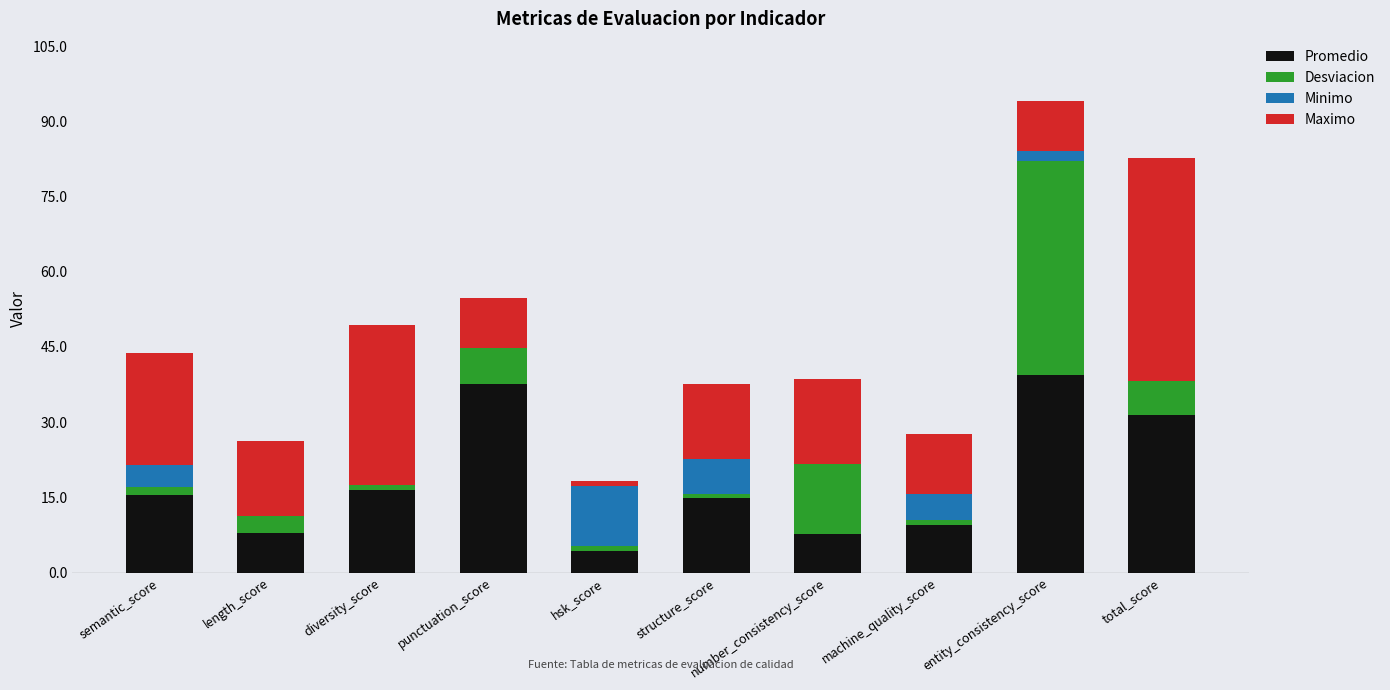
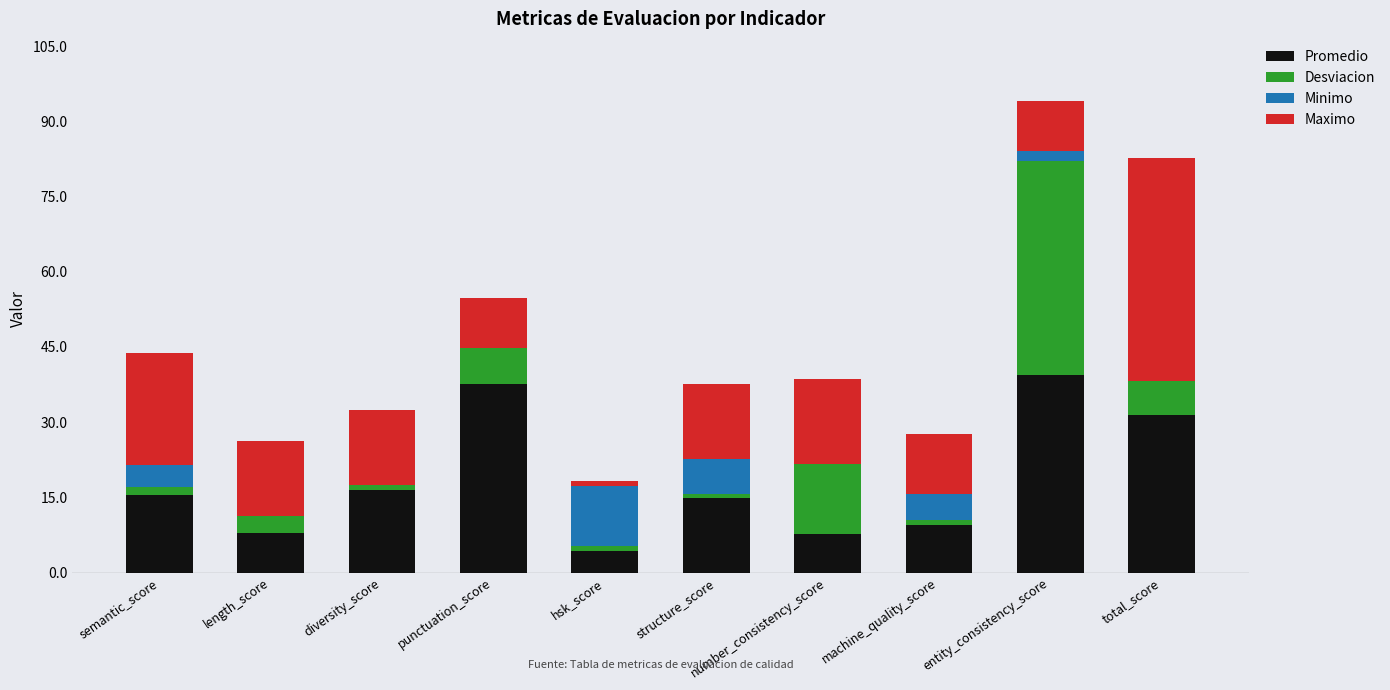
  {
    "Promedio": {
      "semantic_score": 15,
      "length_score": 8,
      "diversity_score": 16,
      "punctuation_score": 38,
      "hsk_score": 4,
      "structure_score": 15,
      "number_consistency_score": 8,
      "machine_quality_score": 9,
      "entity_consistency_score": 39,
      "total_score": 31
    },
    "Desviacion": {
      "semantic_score": 2,
      "length_score": 3,
      "diversity_score": 1,
      "punctuation_score": 7,
      "hsk_score": 1,
      "structure_score": 1,
      "number_consistency_score": 14,
      "machine_quality_score": 1,
      "entity_consistency_score": 43,
      "total_score": 7
    },
    "Minimo": {
      "semantic_score": 4,
      "length_score": 0,
      "diversity_score": 0,
      "punctuation_score": 0,
      "hsk_score": 12,
      "structure_score": 7,
      "number_consistency_score": 0,
      "machine_quality_score": 5,
      "entity_consistency_score": 2,
      "total_score": 0
    },
    "Maximo": {
      "semantic_score": 22,
      "length_score": 15,
-     "diversity_score": 32,
+     "diversity_score": 15,
      "punctuation_score": 10,
      "hsk_score": 1,
      "structure_score": 15,
      "number_consistency_score": 17,
      "machine_quality_score": 12,
      "entity_consistency_score": 10,
      "total_score": 44
    }
  }
